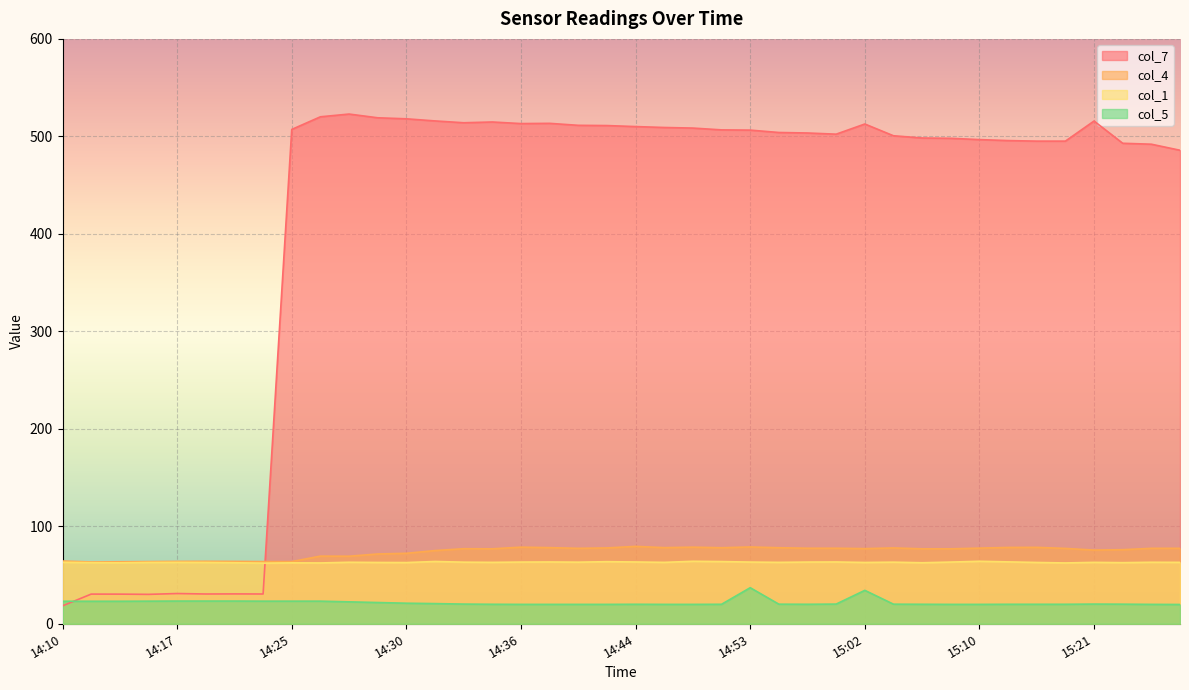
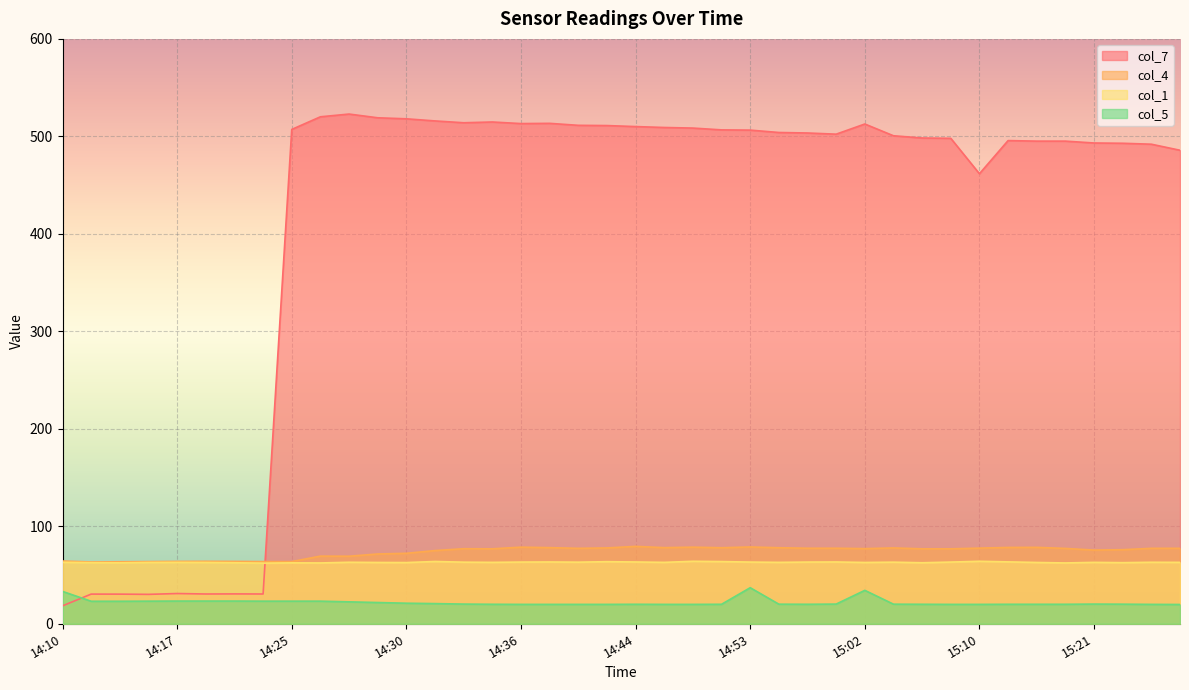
  {
    "col_7": {
      "14:10": 20,
      "14:17": 30,
      "14:25": 510,
      "14:30": 520,
      "14:36": 510,
      "14:44": 510,
      "14:53": 510,
      "15:02": 510,
-     "15:10": 500,
-     "15:21": 520
+     "15:10": 460,
+     "15:21": 490
    },
    "col_5": {
-     "14:10": 20,
+     "14:10": 30,
      "14:17": 20,
      "14:25": 20,
      "14:30": 20,
      "14:36": 20,
      "14:44": 20,
      "14:53": 40,
      "15:02": 30,
      "15:10": 20,
      "15:21": 20
    }
  }
